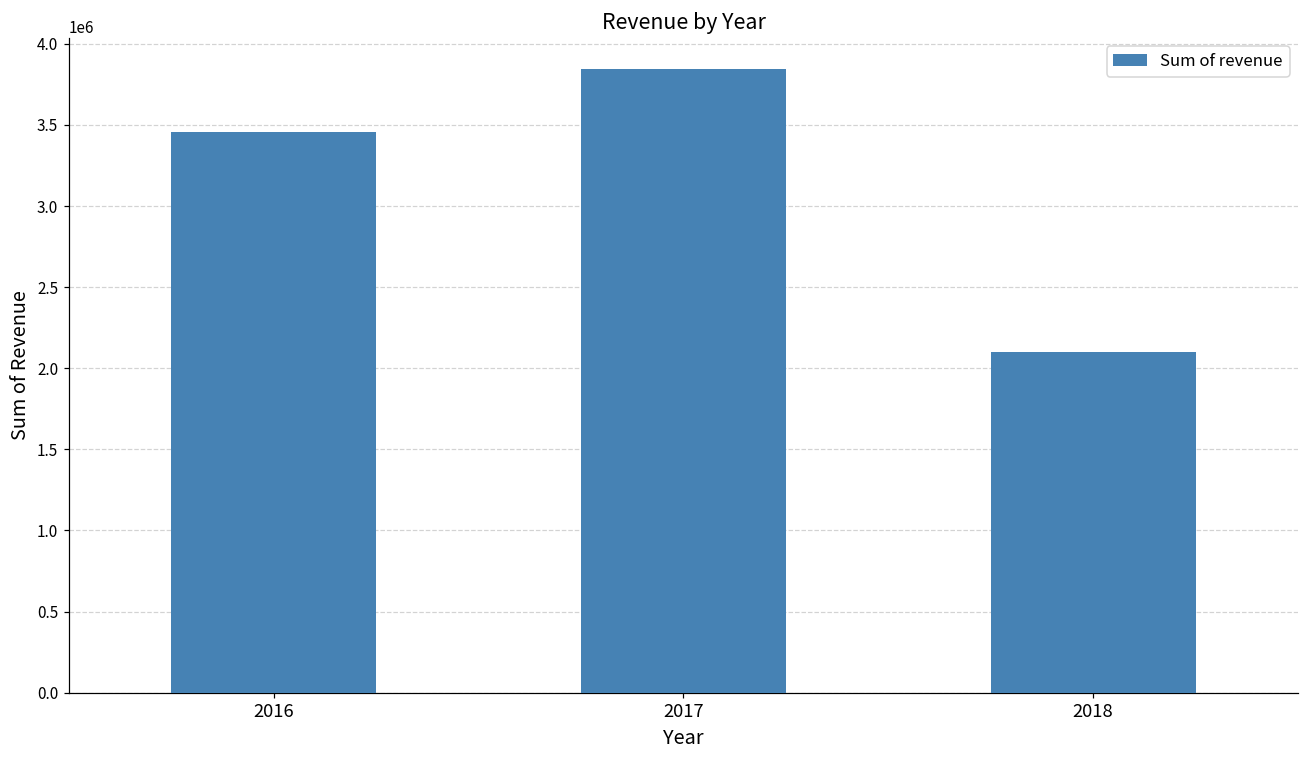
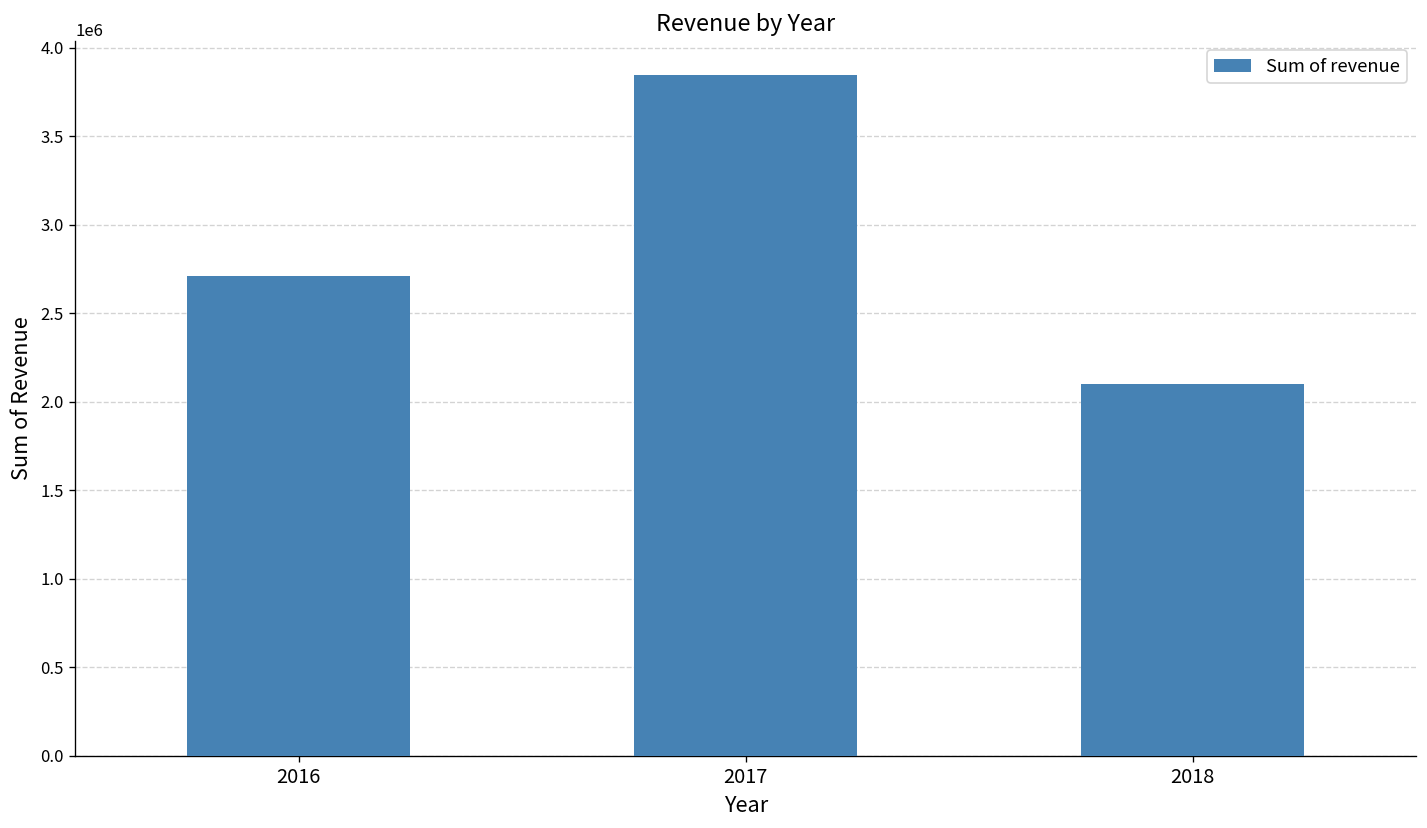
  {
-   "2016": 3460000,
+   "2016": 2710000,
    "2017": 3850000,
    "2018": 2100000
  }
